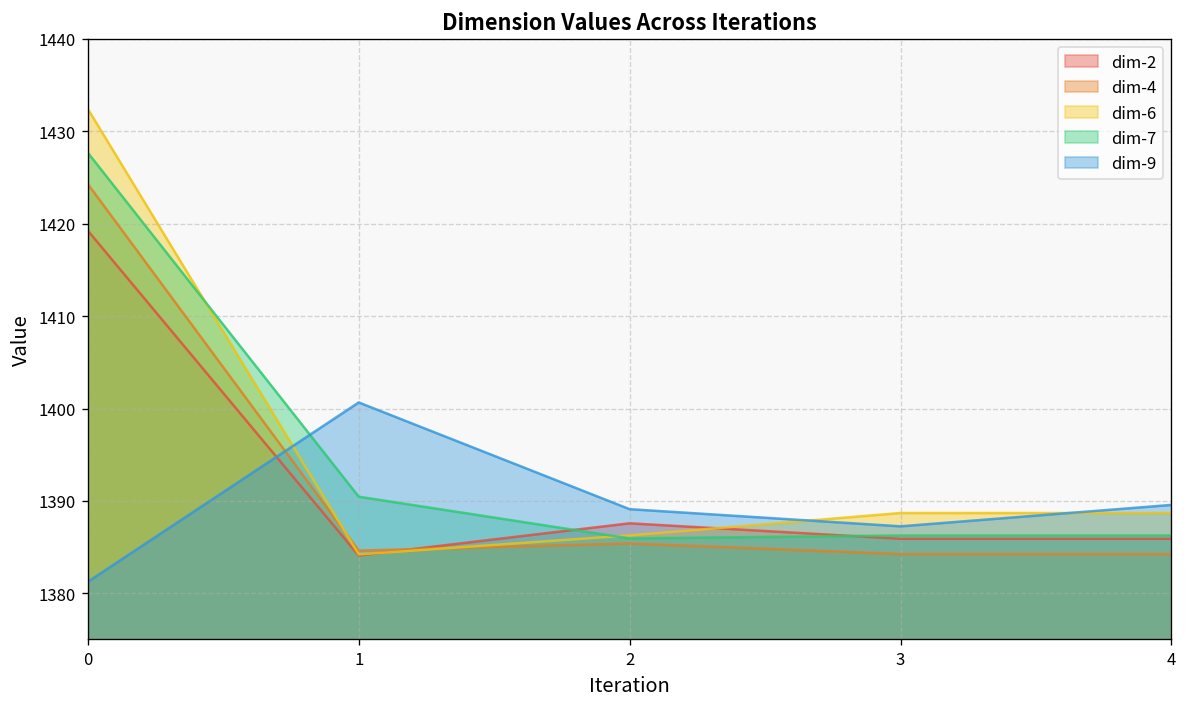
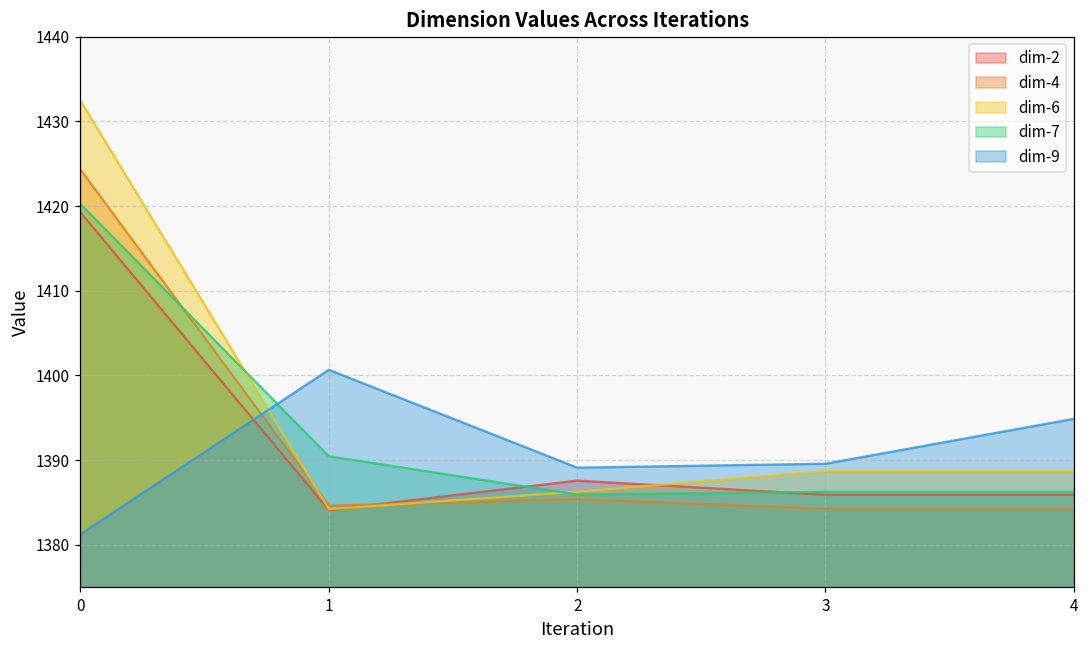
  {
    "dim-7": {
-     "0": 1428,
+     "0": 1420,
      "1": 1390,
      "3": 1386,
      "4": 1386
    },
    "dim-9": {
      "0": 1381,
      "1": 1401,
      "2": 1389,
-     "3": 1387,
-     "4": 1390
+     "3": 1390,
+     "4": 1395
    }
  }
